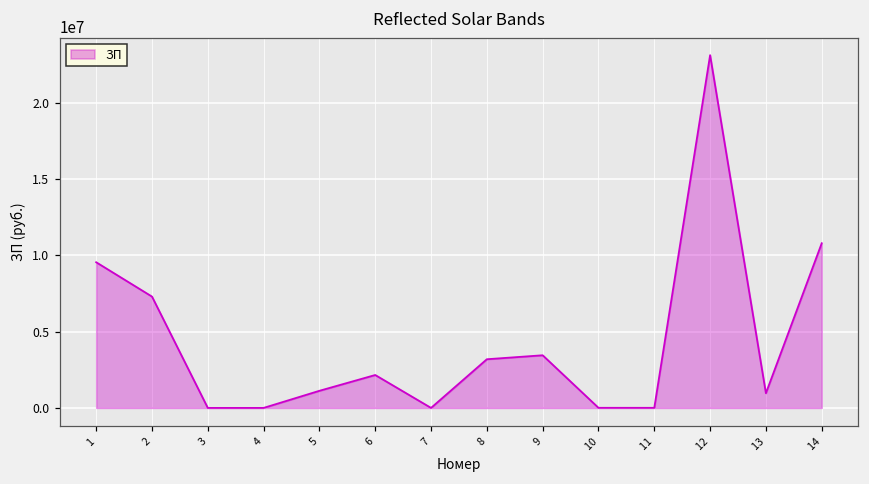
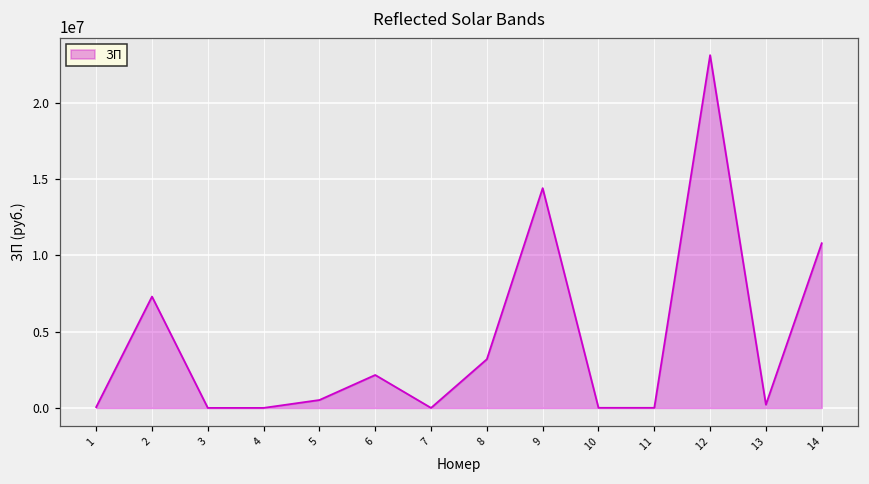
  {
-   "1": 9600000,
+   "1": 100000,
    "2": 7300000,
    "3": 0,
    "4": 0,
-   "5": 1100000,
+   "5": 500000,
    "6": 2200000,
    "7": 0,
    "8": 3200000,
-   "9": 3500000,
+   "9": 14400000,
    "10": 0,
    "11": 0,
    "12": 23100000,
-   "13": 1000000,
+   "13": 200000,
    "14": 10800000
  }
